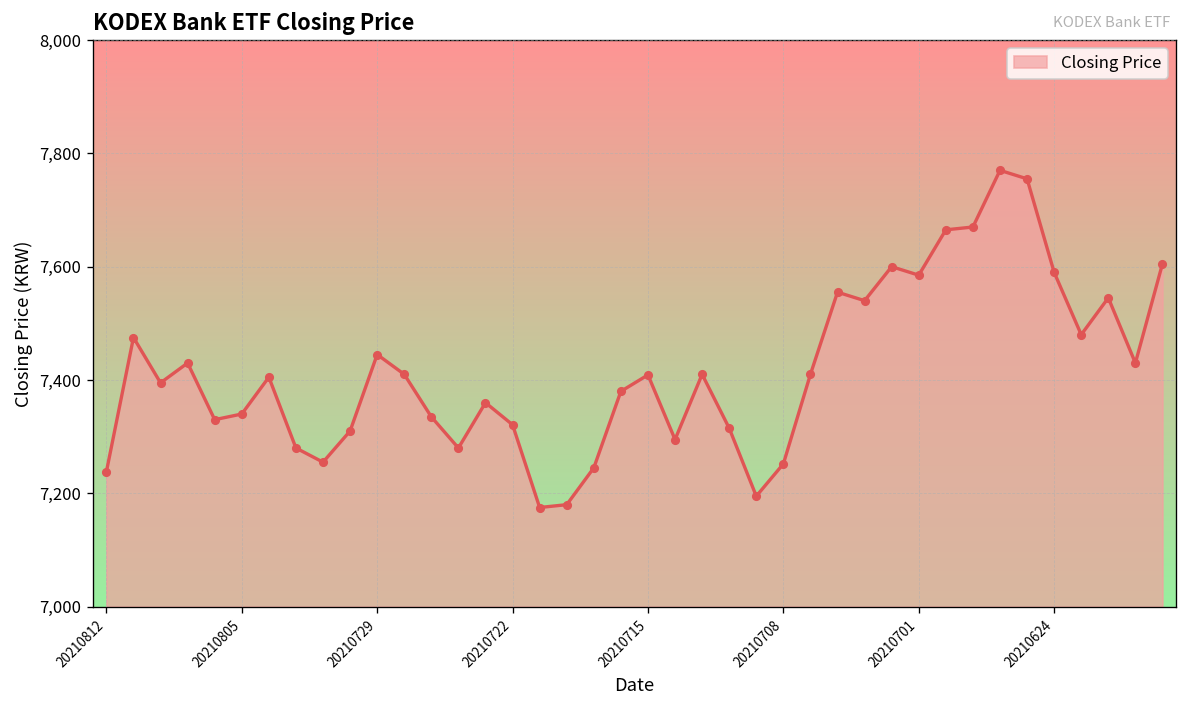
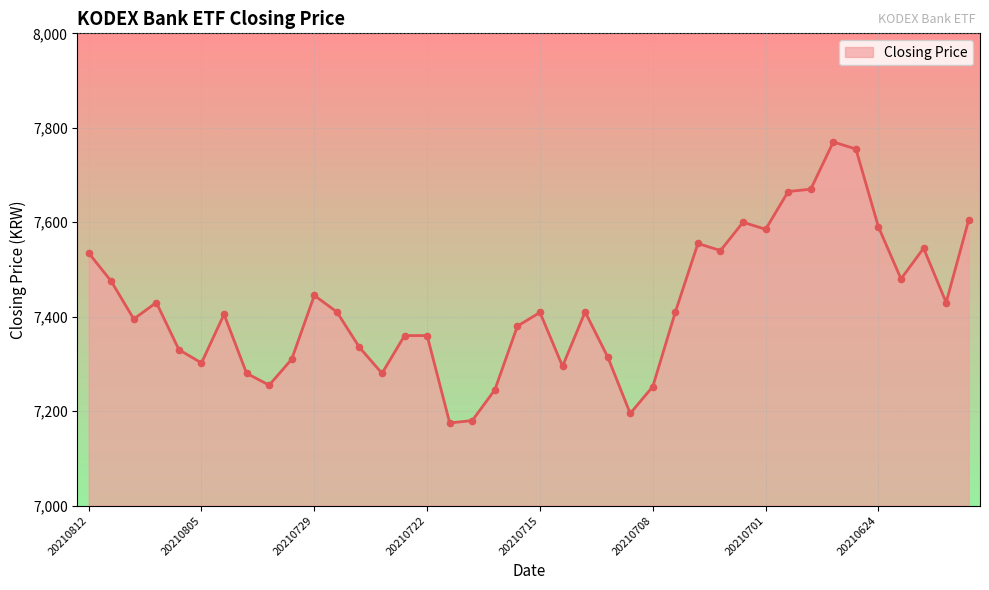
  {
-   "20210812": "7,240",
-   "20210805": "7,340",
+   "20210812": "7,540",
+   "20210805": "7,300",
    "20210729": "7,450",
-   "20210722": "7,320",
+   "20210722": "7,360",
    "20210715": "7,410",
    "20210708": "7,250",
    "20210701": "7,590",
    "20210624": "7,590"
  }
